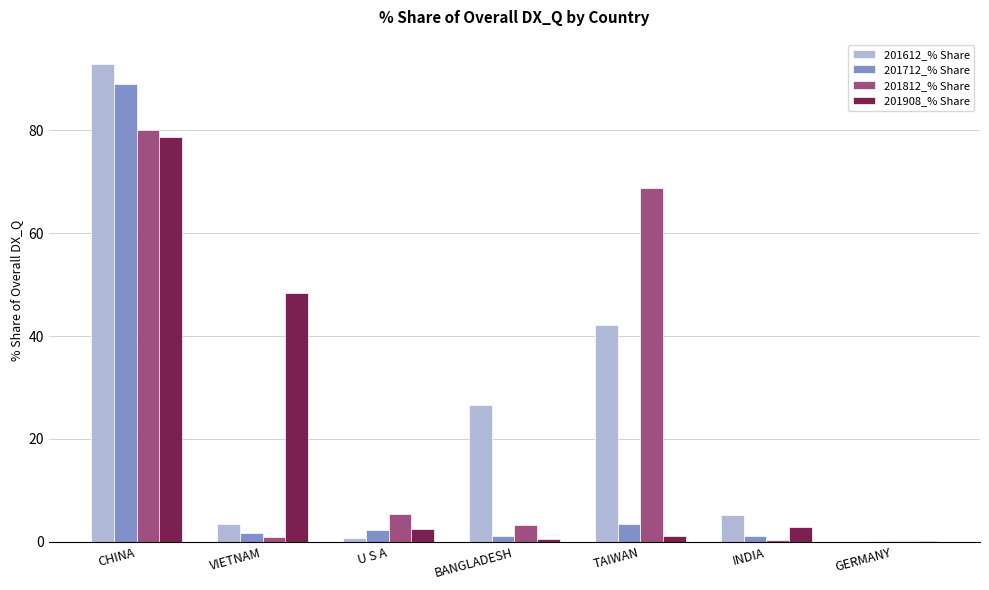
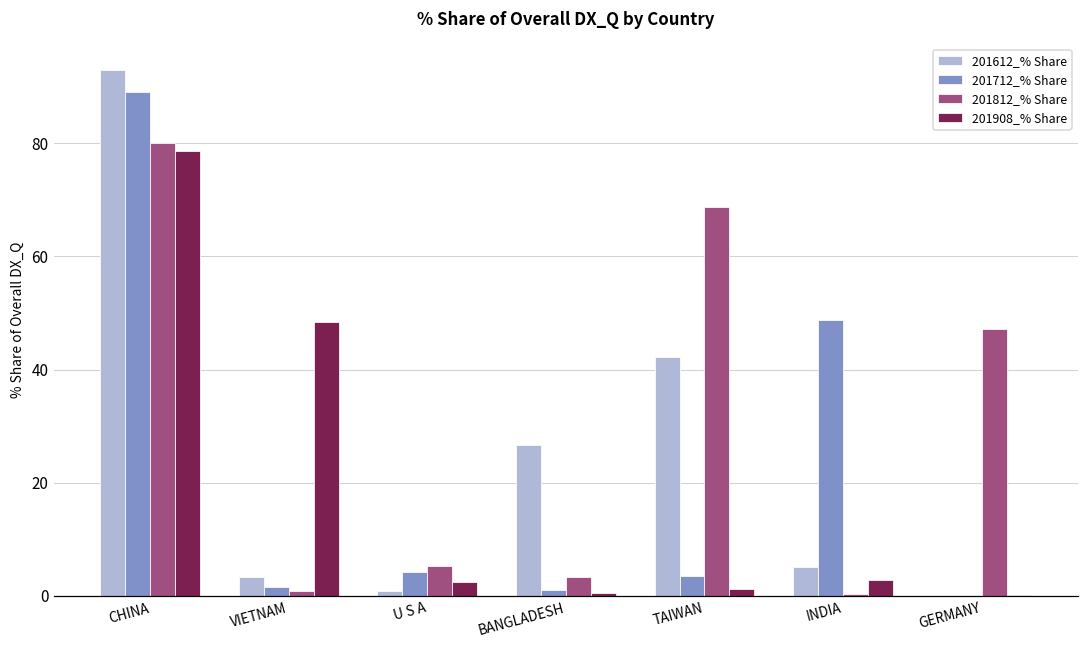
  {
    "201612_% Share": {
      "CHINA": 93,
      "VIETNAM": 3,
      "U S A": 1,
      "BANGLADESH": 27,
      "TAIWAN": 42,
      "INDIA": 5
    },
    "201712_% Share": {
      "CHINA": 89,
      "VIETNAM": 2,
-     "U S A": 2,
+     "U S A": 4,
      "BANGLADESH": 1,
      "TAIWAN": 4,
-     "INDIA": 1
+     "INDIA": 49
    },
    "201812_% Share": {
      "CHINA": 80,
      "VIETNAM": 1,
      "U S A": 5,
      "BANGLADESH": 3,
      "TAIWAN": 69,
-     "GERMANY": 0
+     "GERMANY": 47
    },
    "201908_% Share": {
      "CHINA": 79,
      "VIETNAM": 48,
      "U S A": 2,
      "TAIWAN": 1,
      "INDIA": 3
    }
  }
